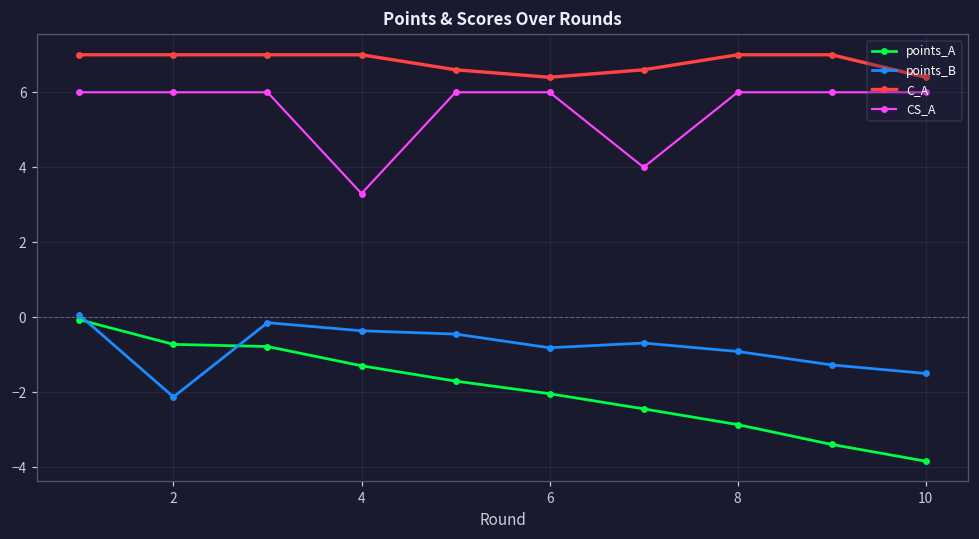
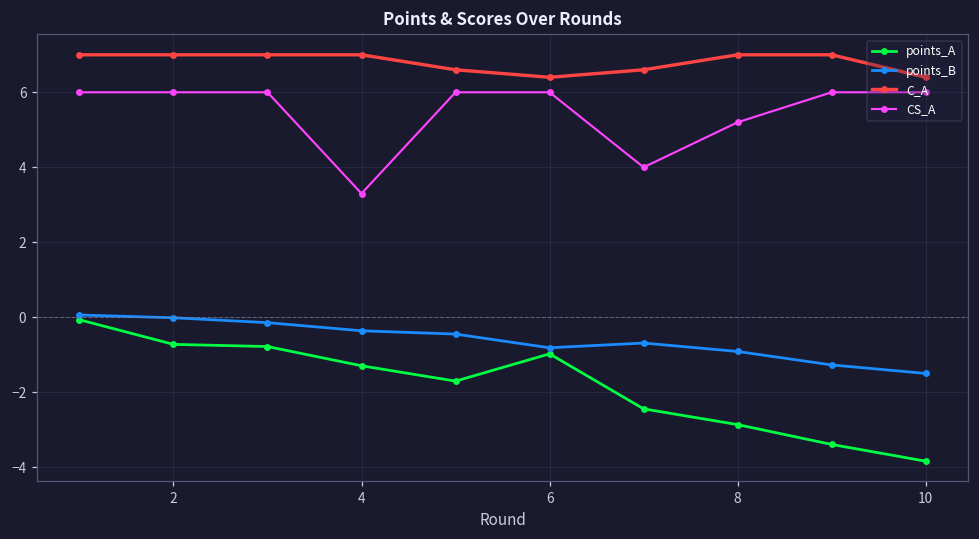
  {
    "points_A": {
      "2": -0.7,
      "4": -1.3,
-     "6": -2.0,
+     "6": -1.0,
      "8": -2.9,
      "10": -3.8
    },
    "points_B": {
-     "2": -2.1,
+     "2": 0.0,
      "4": -0.4,
      "6": -0.8,
      "8": -0.9,
      "10": -1.5
    },
    "C_A": {
      "2": 7.0,
      "4": 7.0,
      "6": 6.4,
      "8": 7.0
    },
    "CS_A": {
      "2": 6.0,
      "4": 3.3,
      "6": 6.0,
-     "8": 6.0
+     "8": 5.2
    }
  }
